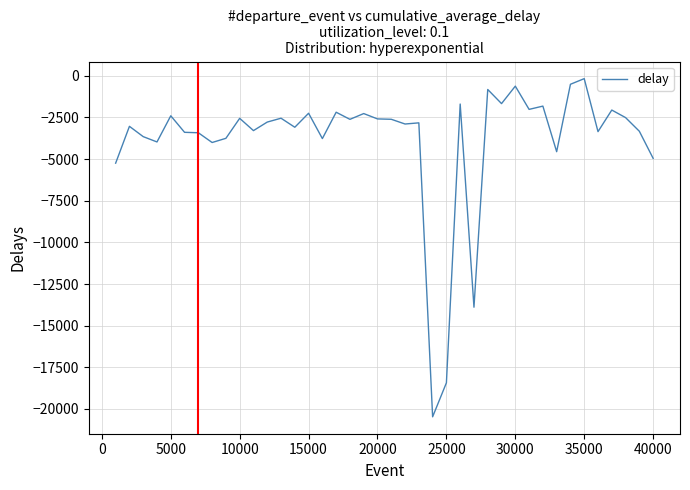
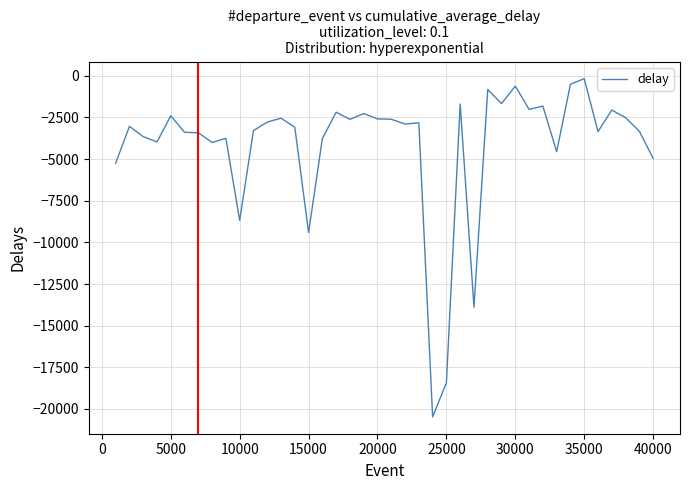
  {
    "5000": -2400,
-   "10000": -2600,
-   "15000": -2300,
+   "10000": -8700,
+   "15000": -9400,
    "20000": -2600,
    "25000": -18400,
    "30000": -600,
    "35000": -200,
    "40000": -5000
  }
